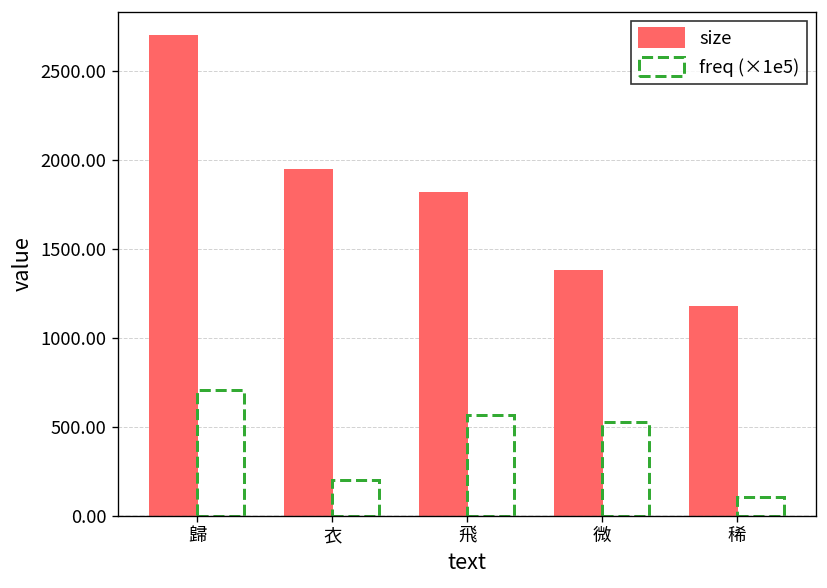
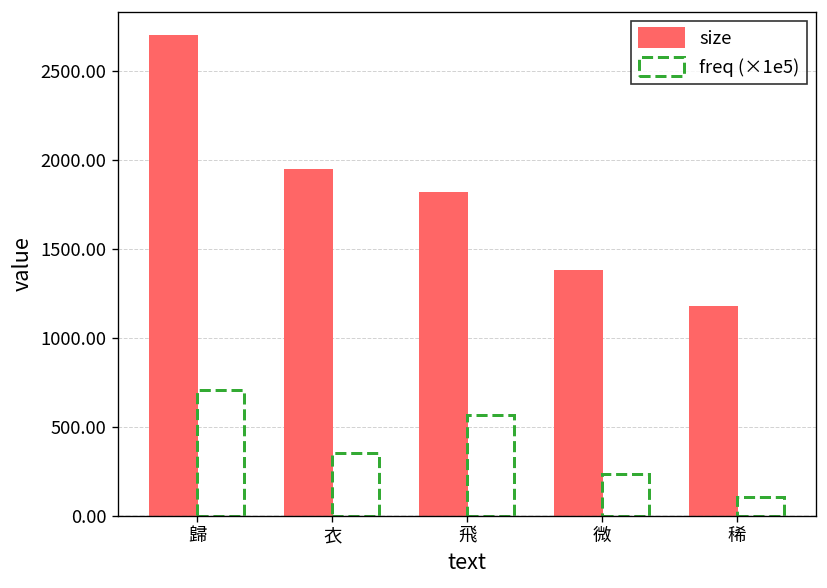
  {
    "size": {
      "歸": 2700,
      "衣": 1940,
      "飛": 1820,
      "微": 1370,
      "稀": 1170
    },
    "freq (×1e5)": {
      "歸": 710,
-     "衣": 200,
+     "衣": 350,
      "飛": 570,
-     "微": 520,
+     "微": 230,
      "稀": 100
    }
  }
